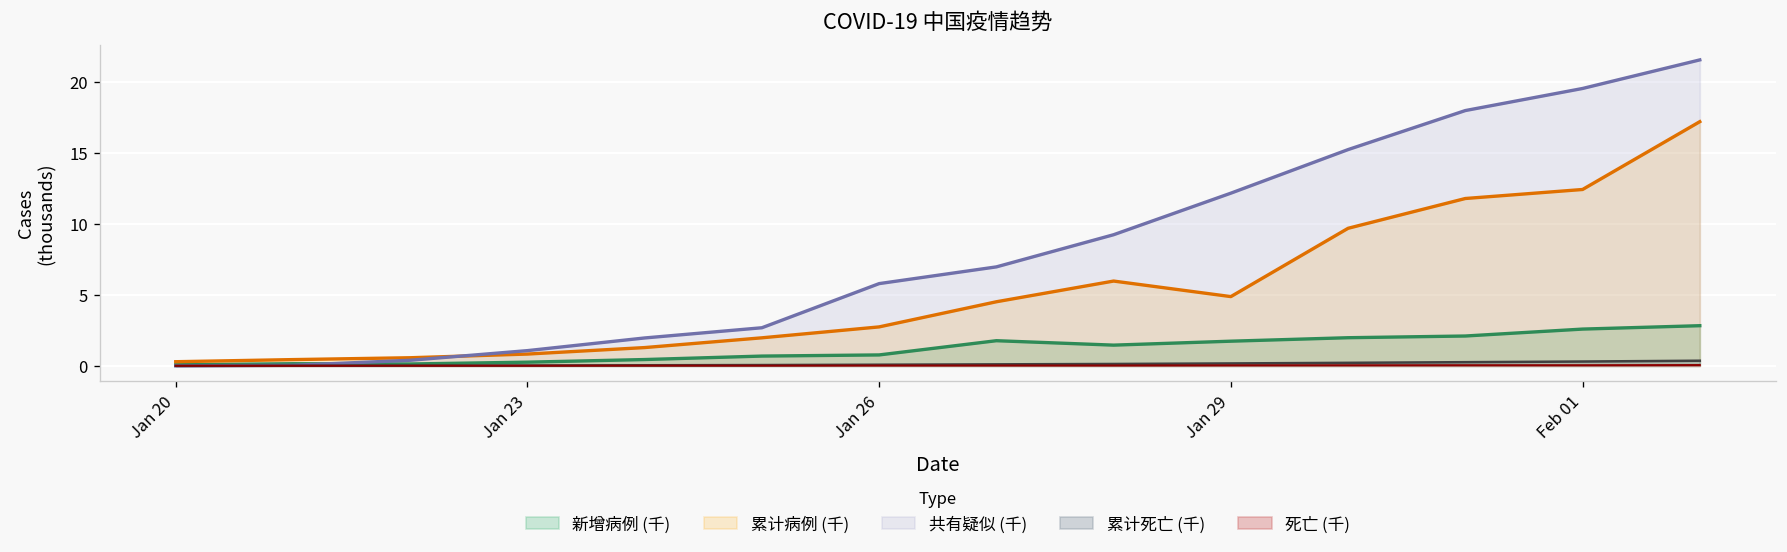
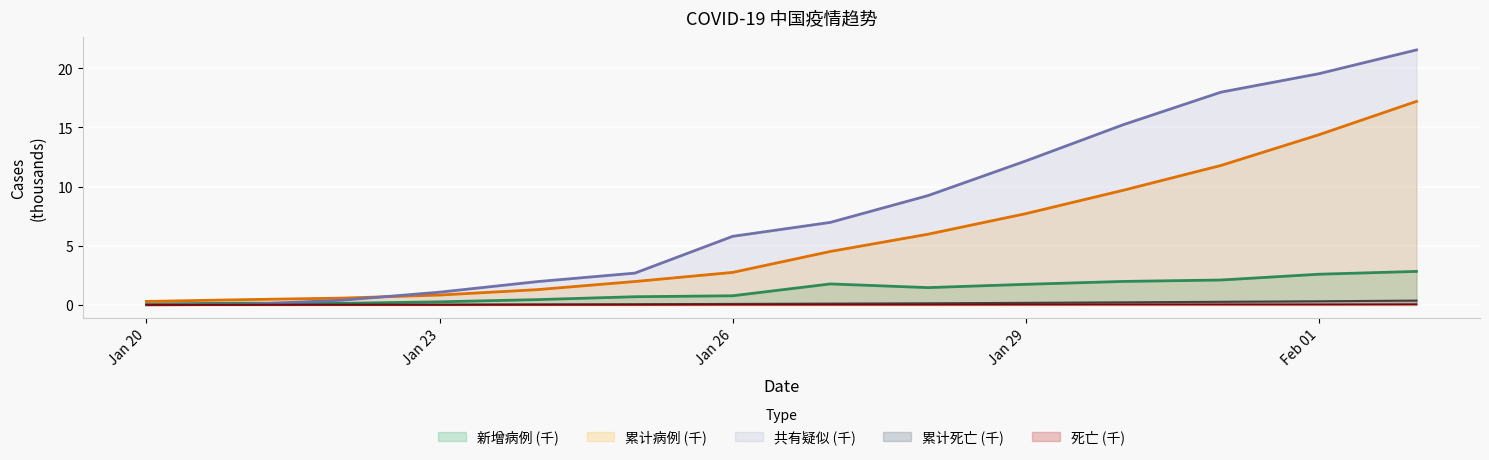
  {
    "累计病例 (千)": {
      "Jan 23": 0.8,
      "Jan 26": 2.7,
-     "Jan 29": 4.9,
-     "Feb 01": 12.4
+     "Jan 29": 7.7,
+     "Feb 01": 14.4
    },
    "死亡 (千)": {
      "Feb 01": 0.0
    }
  }
